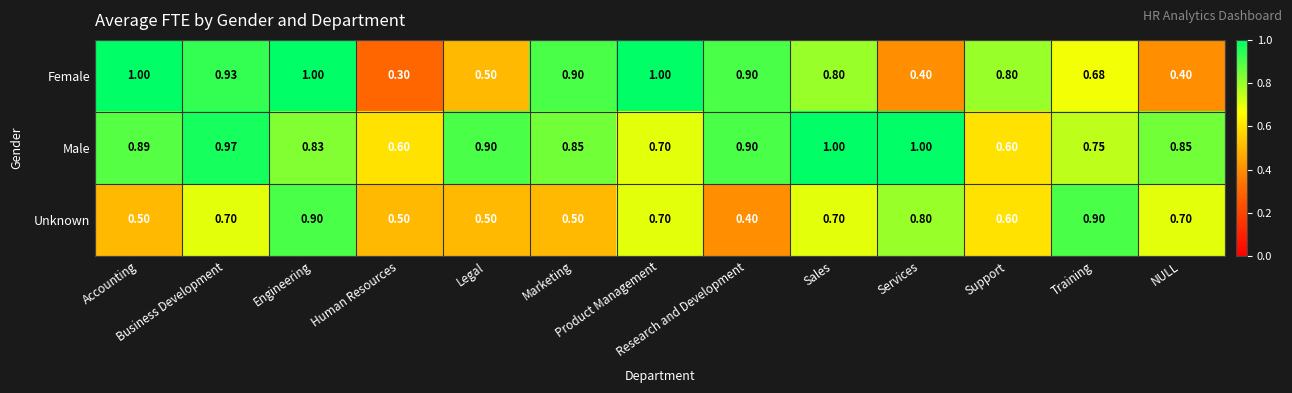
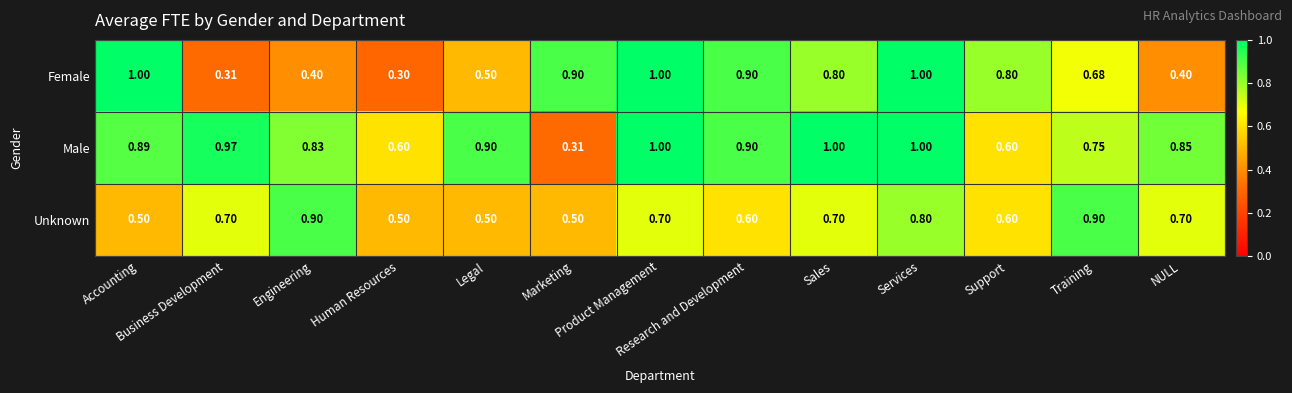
  {
    "Female": {
      "Accounting": 1.00,
-     "Business Development": 0.93,
-     "Engineering": 1.00,
+     "Business Development": 0.31,
+     "Engineering": 0.40,
      "Human Resources": 0.30,
      "Legal": 0.50,
      "Marketing": 0.90,
      "Product Management": 1.00,
      "Research and Development": 0.90,
      "Sales": 0.80,
-     "Services": 0.40,
+     "Services": 1.00,
      "Support": 0.80,
      "Training": 0.68,
      "NULL": 0.40
    },
    "Male": {
      "Accounting": 0.89,
      "Business Development": 0.97,
      "Engineering": 0.83,
      "Human Resources": 0.60,
      "Legal": 0.90,
-     "Marketing": 0.85,
-     "Product Management": 0.70,
+     "Marketing": 0.31,
+     "Product Management": 1.00,
      "Research and Development": 0.90,
      "Sales": 1.00,
      "Services": 1.00,
      "Support": 0.60,
      "Training": 0.75,
      "NULL": 0.85
    },
    "Unknown": {
      "Accounting": 0.50,
      "Business Development": 0.70,
      "Engineering": 0.90,
      "Human Resources": 0.50,
      "Legal": 0.50,
      "Marketing": 0.50,
      "Product Management": 0.70,
-     "Research and Development": 0.40,
+     "Research and Development": 0.60,
      "Sales": 0.70,
      "Services": 0.80,
      "Support": 0.60,
      "Training": 0.90,
      "NULL": 0.70
    }
  }
